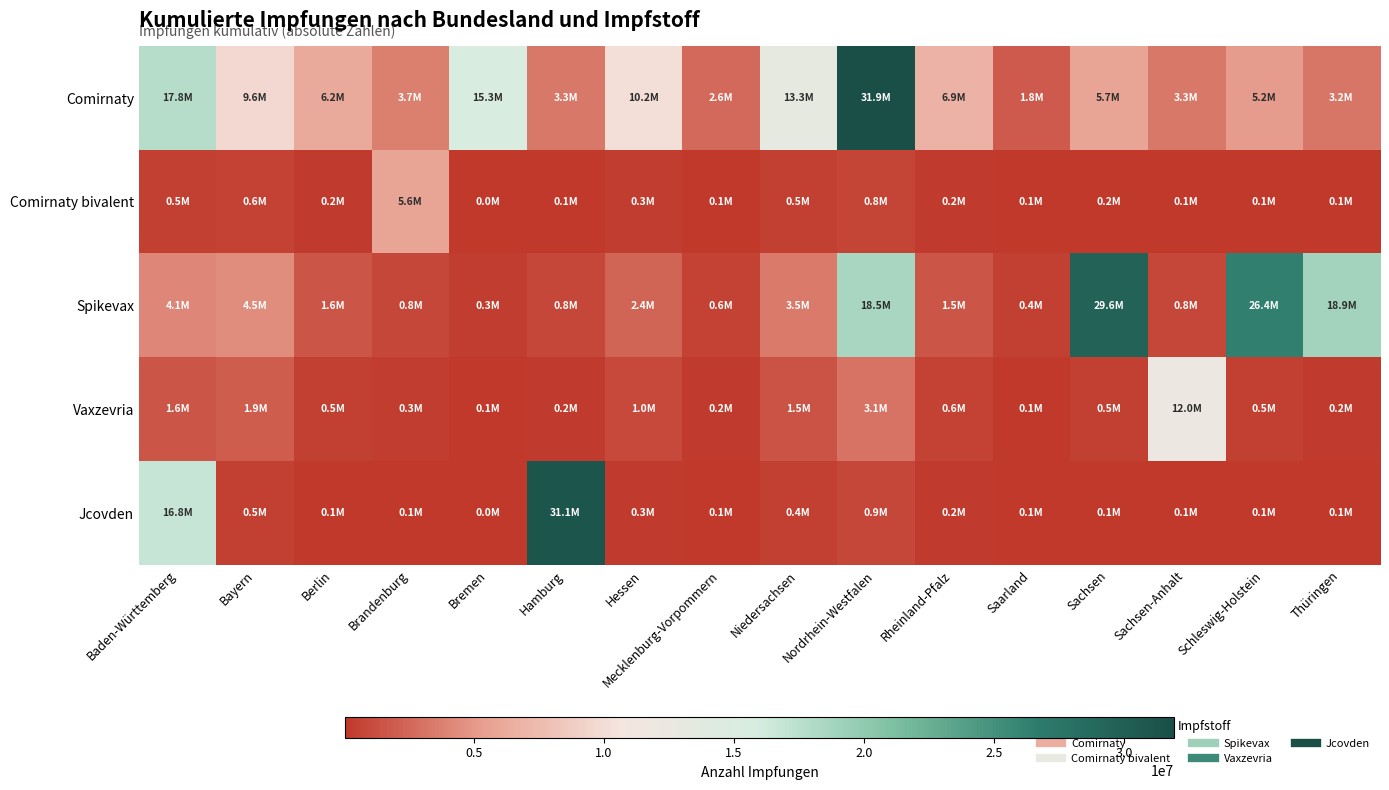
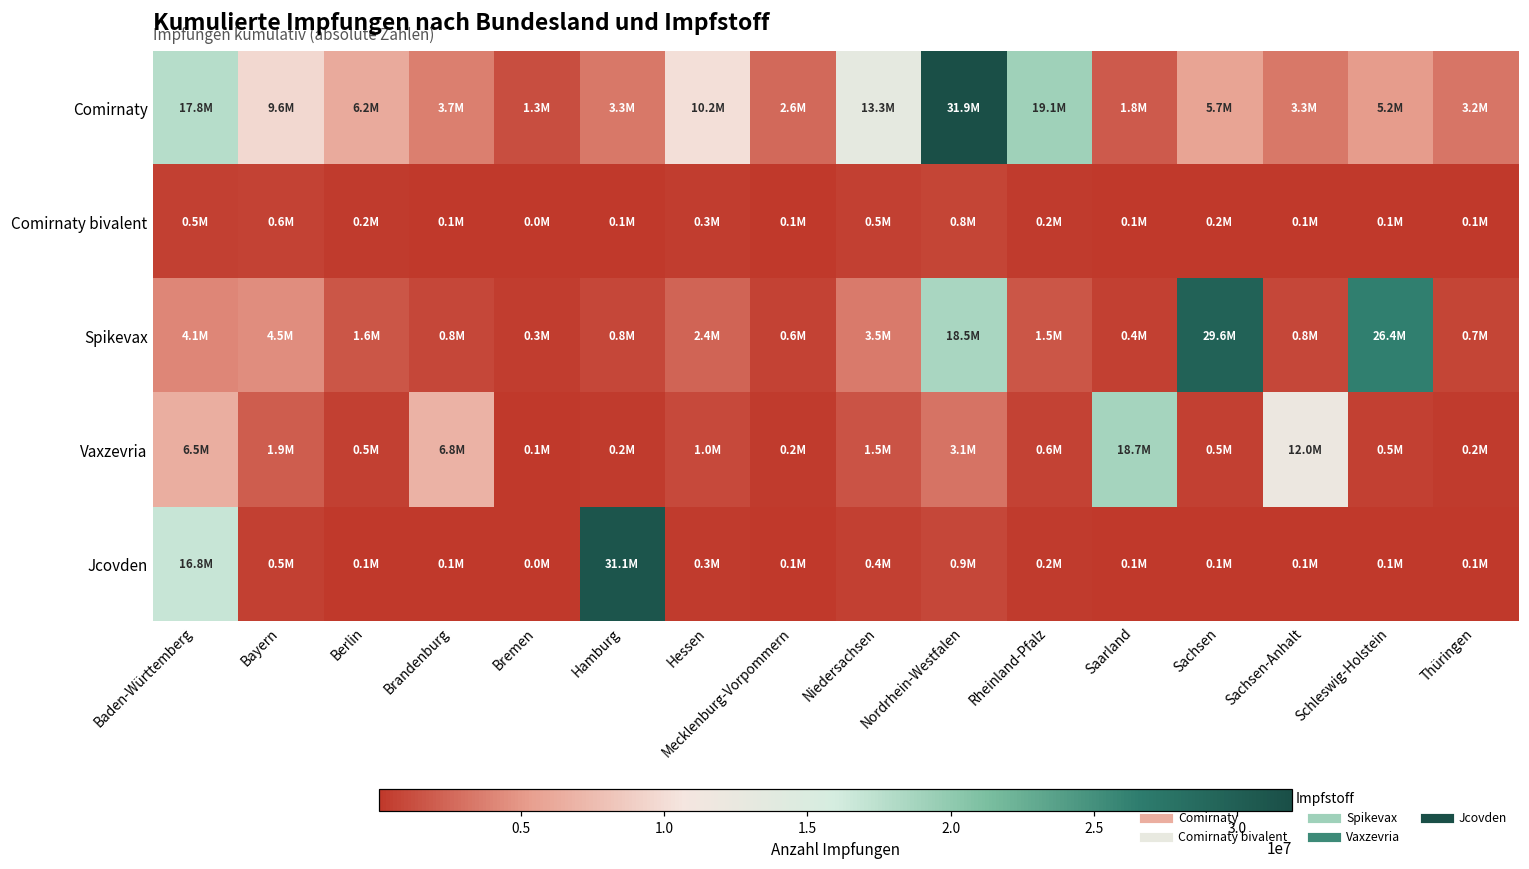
  {
    "Comirnaty": {
      "Baden-Württemberg": "17.8M",
      "Bayern": "9.6M",
      "Berlin": "6.2M",
      "Brandenburg": "3.7M",
-     "Bremen": "15.3M",
+     "Bremen": "1.3M",
      "Hamburg": "3.3M",
      "Hessen": "10.2M",
      "Mecklenburg-Vorpommern": "2.6M",
      "Niedersachsen": "13.3M",
      "Nordrhein-Westfalen": "31.9M",
-     "Rheinland-Pfalz": "6.9M",
+     "Rheinland-Pfalz": "19.1M",
      "Saarland": "1.8M",
      "Sachsen": "5.7M",
      "Sachsen-Anhalt": "3.3M",
      "Schleswig-Holstein": "5.2M",
      "Thüringen": "3.2M"
    },
    "Comirnaty bivalent": {
      "Baden-Württemberg": "0.5M",
      "Bayern": "0.6M",
      "Berlin": "0.2M",
-     "Brandenburg": "5.6M",
+     "Brandenburg": "0.1M",
      "Bremen": "0.0M",
      "Hamburg": "0.1M",
      "Hessen": "0.3M",
      "Mecklenburg-Vorpommern": "0.1M",
      "Niedersachsen": "0.5M",
      "Nordrhein-Westfalen": "0.8M",
      "Rheinland-Pfalz": "0.2M",
      "Saarland": "0.1M",
      "Sachsen": "0.2M",
      "Sachsen-Anhalt": "0.1M",
      "Schleswig-Holstein": "0.1M",
      "Thüringen": "0.1M"
    },
    "Spikevax": {
      "Baden-Württemberg": "4.1M",
      "Bayern": "4.5M",
      "Berlin": "1.6M",
      "Brandenburg": "0.8M",
      "Bremen": "0.3M",
      "Hamburg": "0.8M",
      "Hessen": "2.4M",
      "Mecklenburg-Vorpommern": "0.6M",
      "Niedersachsen": "3.5M",
      "Nordrhein-Westfalen": "18.5M",
      "Rheinland-Pfalz": "1.5M",
      "Saarland": "0.4M",
      "Sachsen": "29.6M",
      "Sachsen-Anhalt": "0.8M",
      "Schleswig-Holstein": "26.4M",
-     "Thüringen": "18.9M"
+     "Thüringen": "0.7M"
    },
    "Vaxzevria": {
-     "Baden-Württemberg": "1.6M",
+     "Baden-Württemberg": "6.5M",
      "Bayern": "1.9M",
      "Berlin": "0.5M",
-     "Brandenburg": "0.3M",
+     "Brandenburg": "6.8M",
      "Bremen": "0.1M",
      "Hamburg": "0.2M",
      "Hessen": "1.0M",
      "Mecklenburg-Vorpommern": "0.2M",
      "Niedersachsen": "1.5M",
      "Nordrhein-Westfalen": "3.1M",
      "Rheinland-Pfalz": "0.6M",
-     "Saarland": "0.1M",
+     "Saarland": "18.7M",
      "Sachsen": "0.5M",
      "Sachsen-Anhalt": "12.0M",
      "Schleswig-Holstein": "0.5M",
      "Thüringen": "0.2M"
    },
    "Jcovden": {
      "Baden-Württemberg": "16.8M",
      "Bayern": "0.5M",
      "Berlin": "0.1M",
      "Brandenburg": "0.1M",
      "Bremen": "0.0M",
      "Hamburg": "31.1M",
      "Hessen": "0.3M",
      "Mecklenburg-Vorpommern": "0.1M",
      "Niedersachsen": "0.4M",
      "Nordrhein-Westfalen": "0.9M",
      "Rheinland-Pfalz": "0.2M",
      "Saarland": "0.1M",
      "Sachsen": "0.1M",
      "Sachsen-Anhalt": "0.1M",
      "Schleswig-Holstein": "0.1M",
      "Thüringen": "0.1M"
    }
  }
